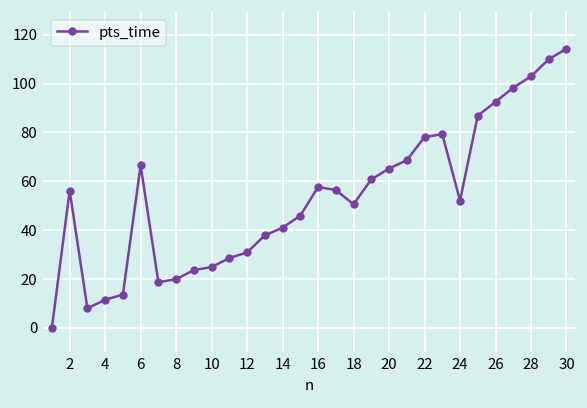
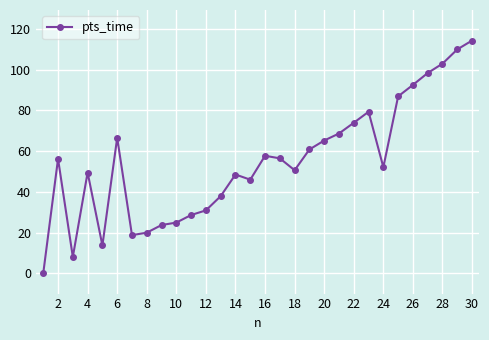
  {
    "2": 56,
-   "4": 12,
+   "4": 49,
    "6": 67,
    "8": 20,
    "10": 25,
    "12": 31,
-   "14": 41,
+   "14": 49,
    "16": 58,
    "18": 51,
    "20": 65,
-   "22": 78,
+   "22": 74,
    "24": 52,
    "26": 93,
    "28": 103,
    "30": 114
  }
